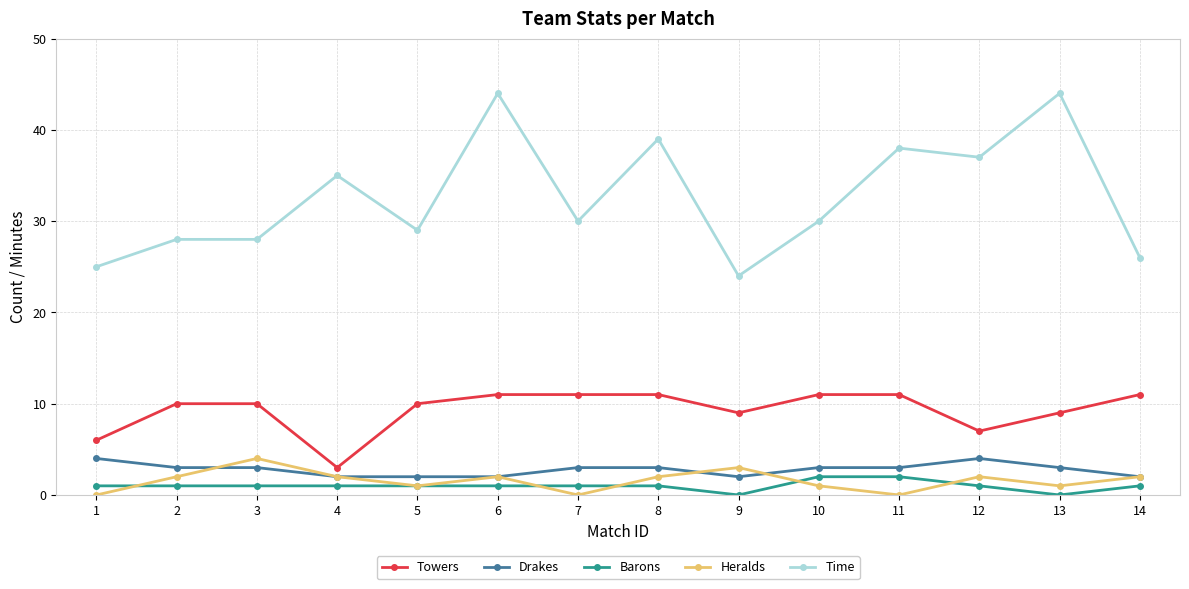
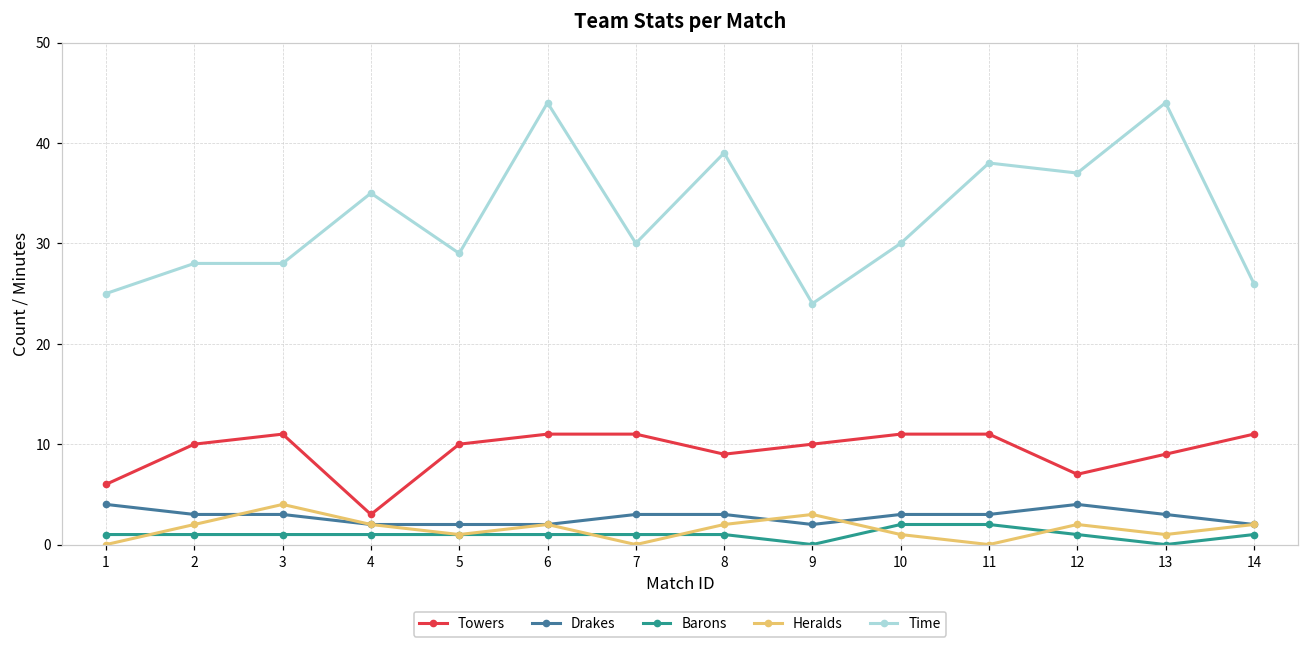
  {
    "Towers": {
      "1": 6,
      "2": 10,
-     "3": 10,
+     "3": 11,
      "4": 3,
      "5": 10,
      "6": 11,
      "7": 11,
-     "8": 11,
-     "9": 9,
+     "8": 9,
+     "9": 10,
      "10": 11,
      "11": 11,
      "12": 7,
      "13": 9,
      "14": 11
    },
    "Heralds": {
      "1": 0,
      "2": 2,
      "3": 4,
      "7": 0,
      "8": 2,
      "9": 3,
      "10": 1,
      "11": 0,
      "12": 2,
      "13": 1
    },
    "Time": {
      "1": 25,
      "2": 28,
      "3": 28,
      "4": 35,
      "5": 29,
      "6": 44,
      "7": 30,
      "8": 39,
      "9": 24,
      "10": 30,
      "11": 38,
      "12": 37,
      "13": 44,
      "14": 26
    }
  }
